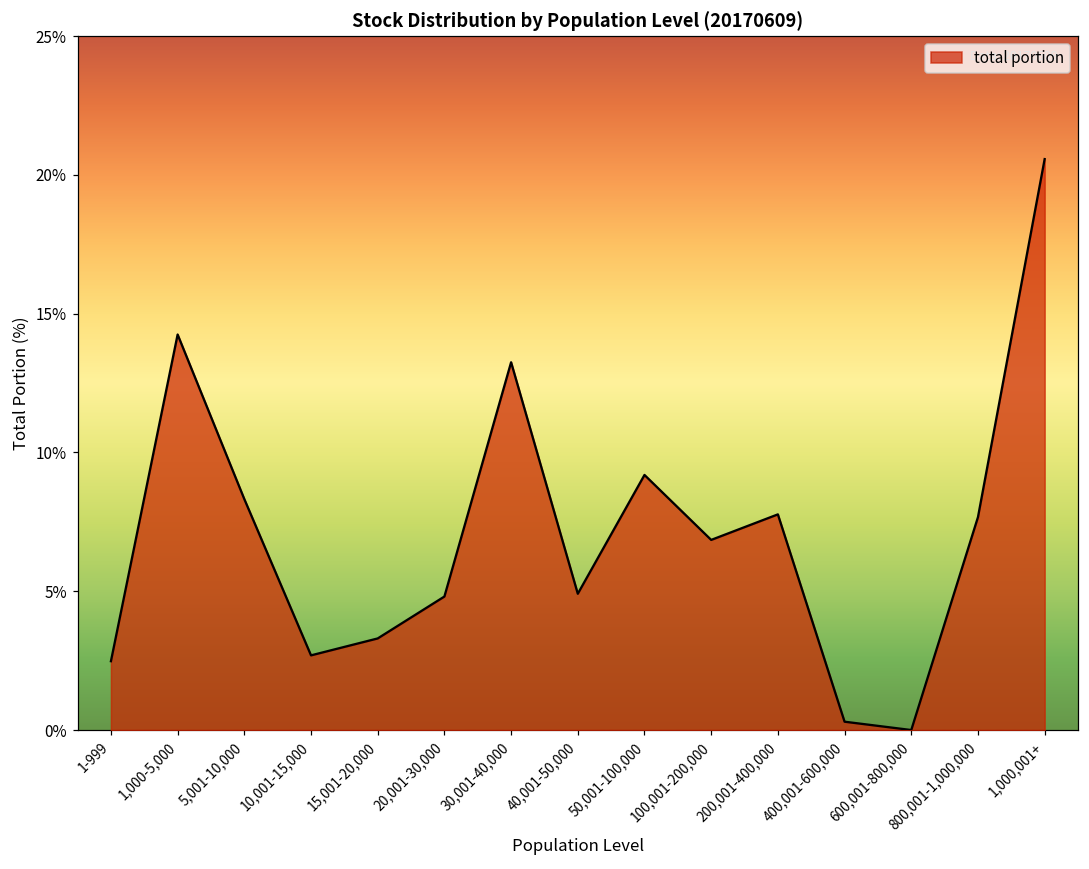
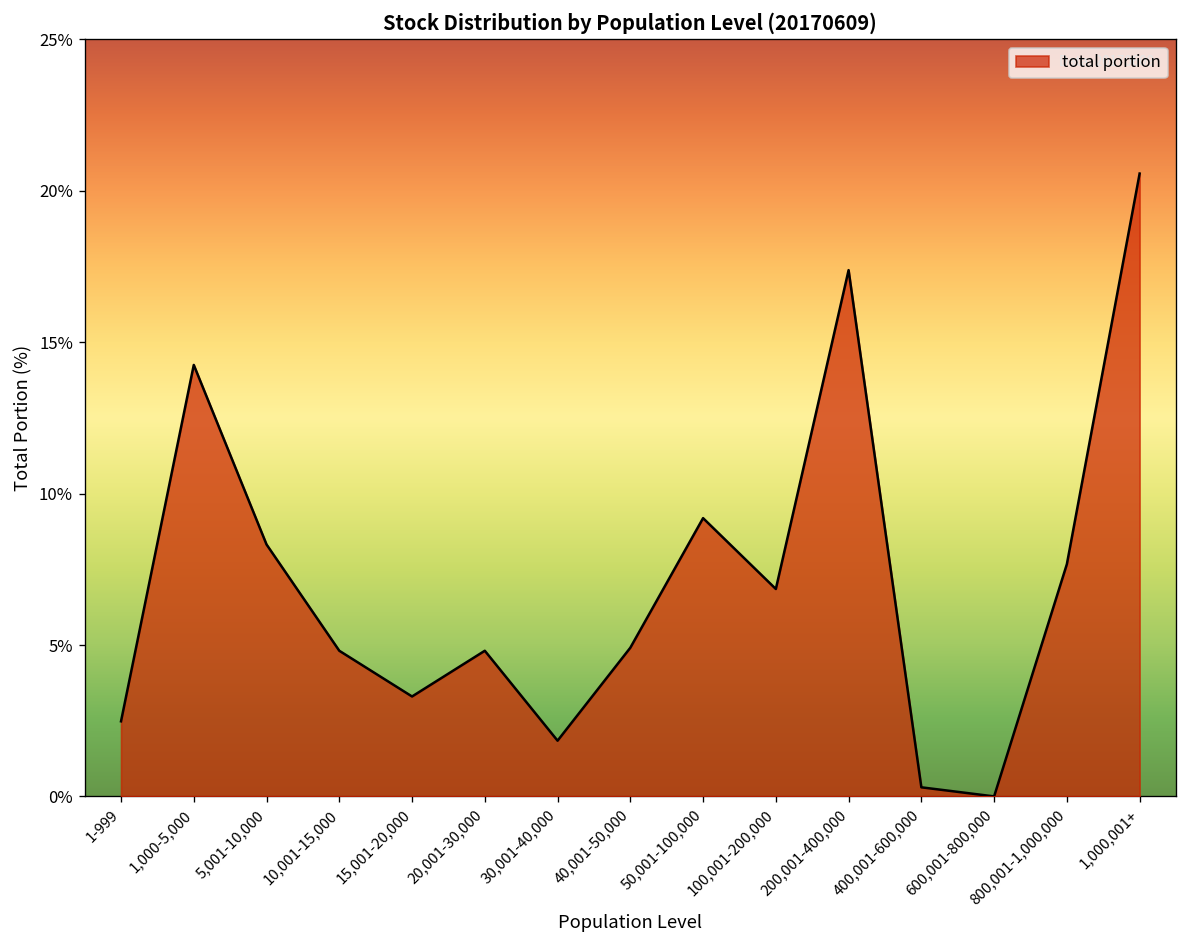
  {
    "1-999": "2.5%",
    "1,000-5,000": "14.3%",
    "5,001-10,000": "8.3%",
-   "10,001-15,000": "2.7%",
+   "10,001-15,000": "4.8%",
    "15,001-20,000": "3.3%",
    "20,001-30,000": "4.8%",
-   "30,001-40,000": "13.3%",
+   "30,001-40,000": "1.8%",
    "40,001-50,000": "4.9%",
    "50,001-100,000": "9.2%",
    "100,001-200,000": "6.9%",
-   "200,001-400,000": "7.8%",
+   "200,001-400,000": "17.4%",
    "400,001-600,000": "0.3%",
    "600,001-800,000": "0.0%",
    "800,001-1,000,000": "7.7%",
    "1,000,001+": "20.6%"
  }
